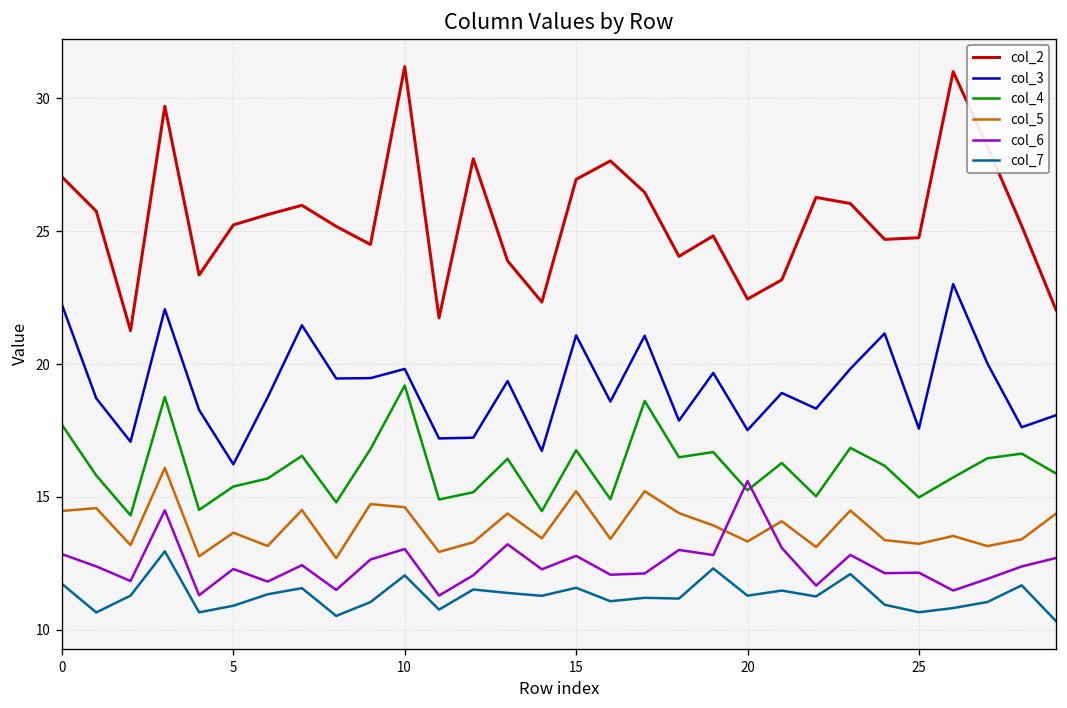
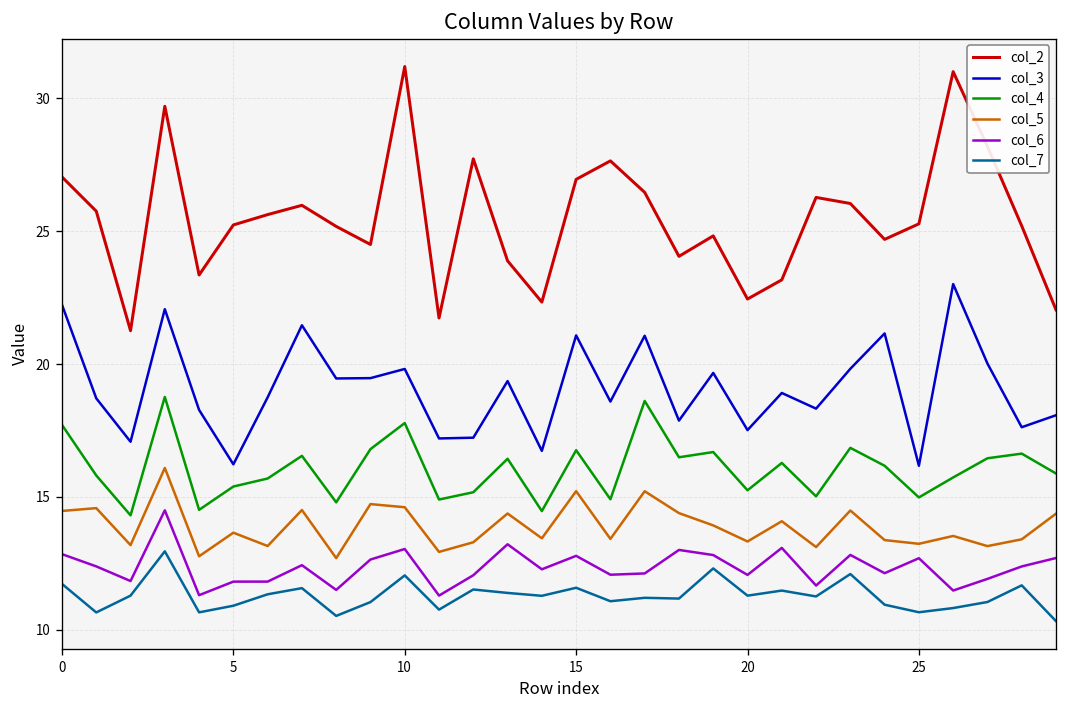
  {
    "col_2": {
      "0": 27.0,
      "5": 25.2,
      "10": 31.2,
      "15": 27.0,
      "20": 22.4,
-     "25": 24.8
+     "25": 25.3
    },
    "col_3": {
      "0": 22.2,
      "5": 16.2,
      "10": 19.8,
      "15": 21.1,
      "20": 17.5,
-     "25": 17.6
+     "25": 16.2
    },
    "col_4": {
      "0": 17.7,
      "5": 15.4,
-     "10": 19.2,
+     "10": 17.8,
      "15": 16.8,
      "20": 15.3,
      "25": 15.0
    },
    "col_5": {
      "0": 14.5,
      "5": 13.7,
      "10": 14.6,
      "15": 15.2,
      "20": 13.3,
      "25": 13.2
    },
    "col_6": {
      "0": 12.8,
-     "5": 12.3,
+     "5": 11.8,
      "10": 13.0,
      "15": 12.8,
-     "20": 15.6,
-     "25": 12.1
+     "20": 12.1,
+     "25": 12.7
    },
    "col_7": {
      "0": 11.7,
      "5": 10.9,
      "10": 12.0,
      "15": 11.6,
      "20": 11.3,
      "25": 10.7
    }
  }
